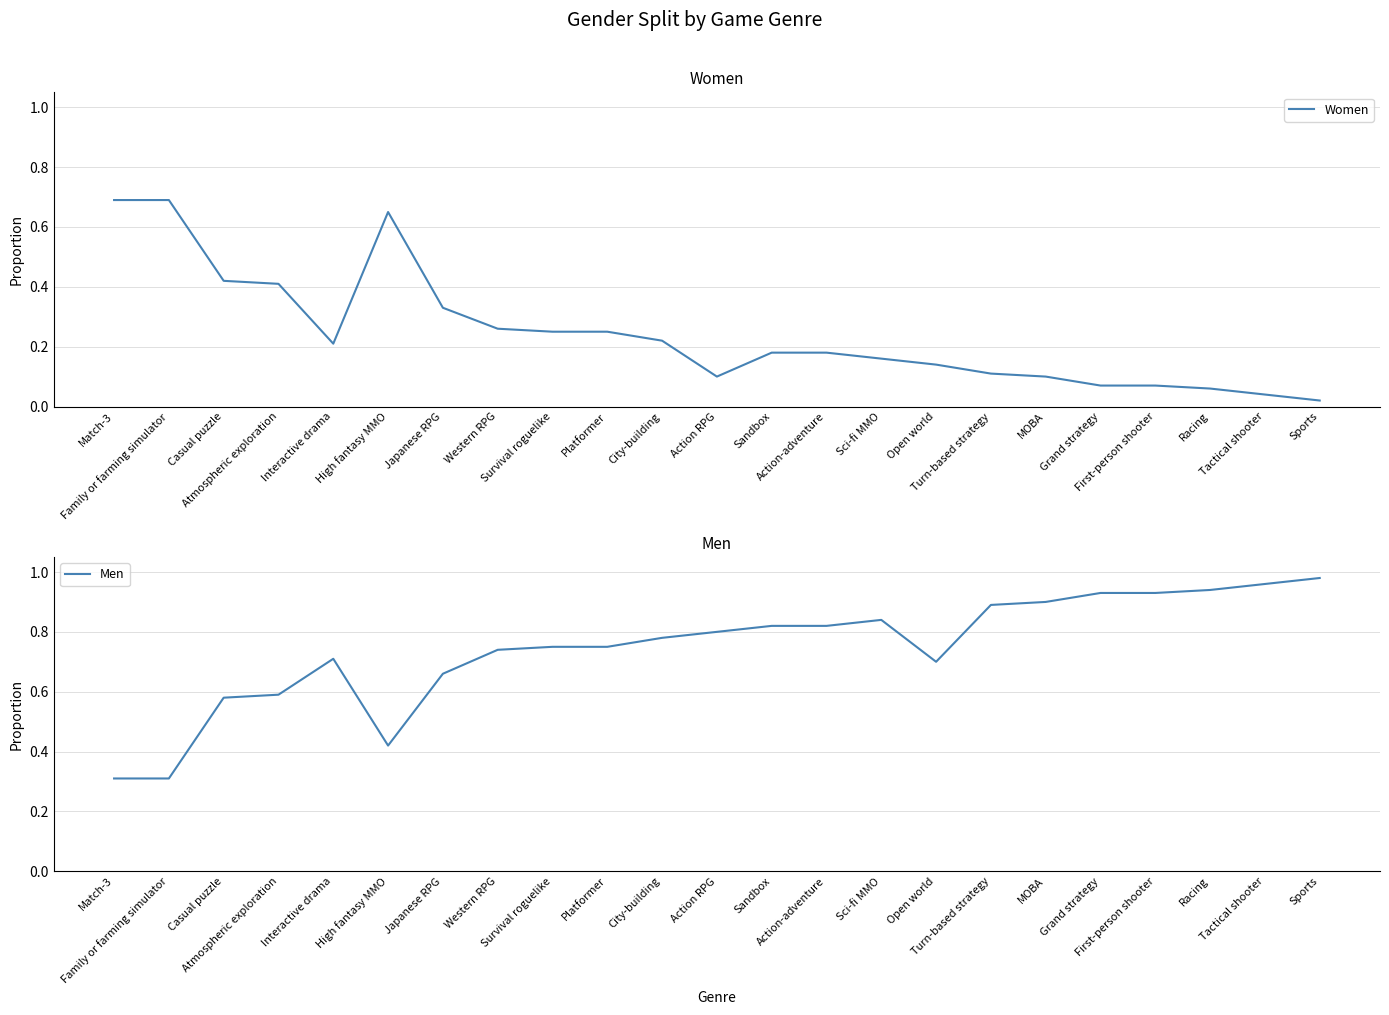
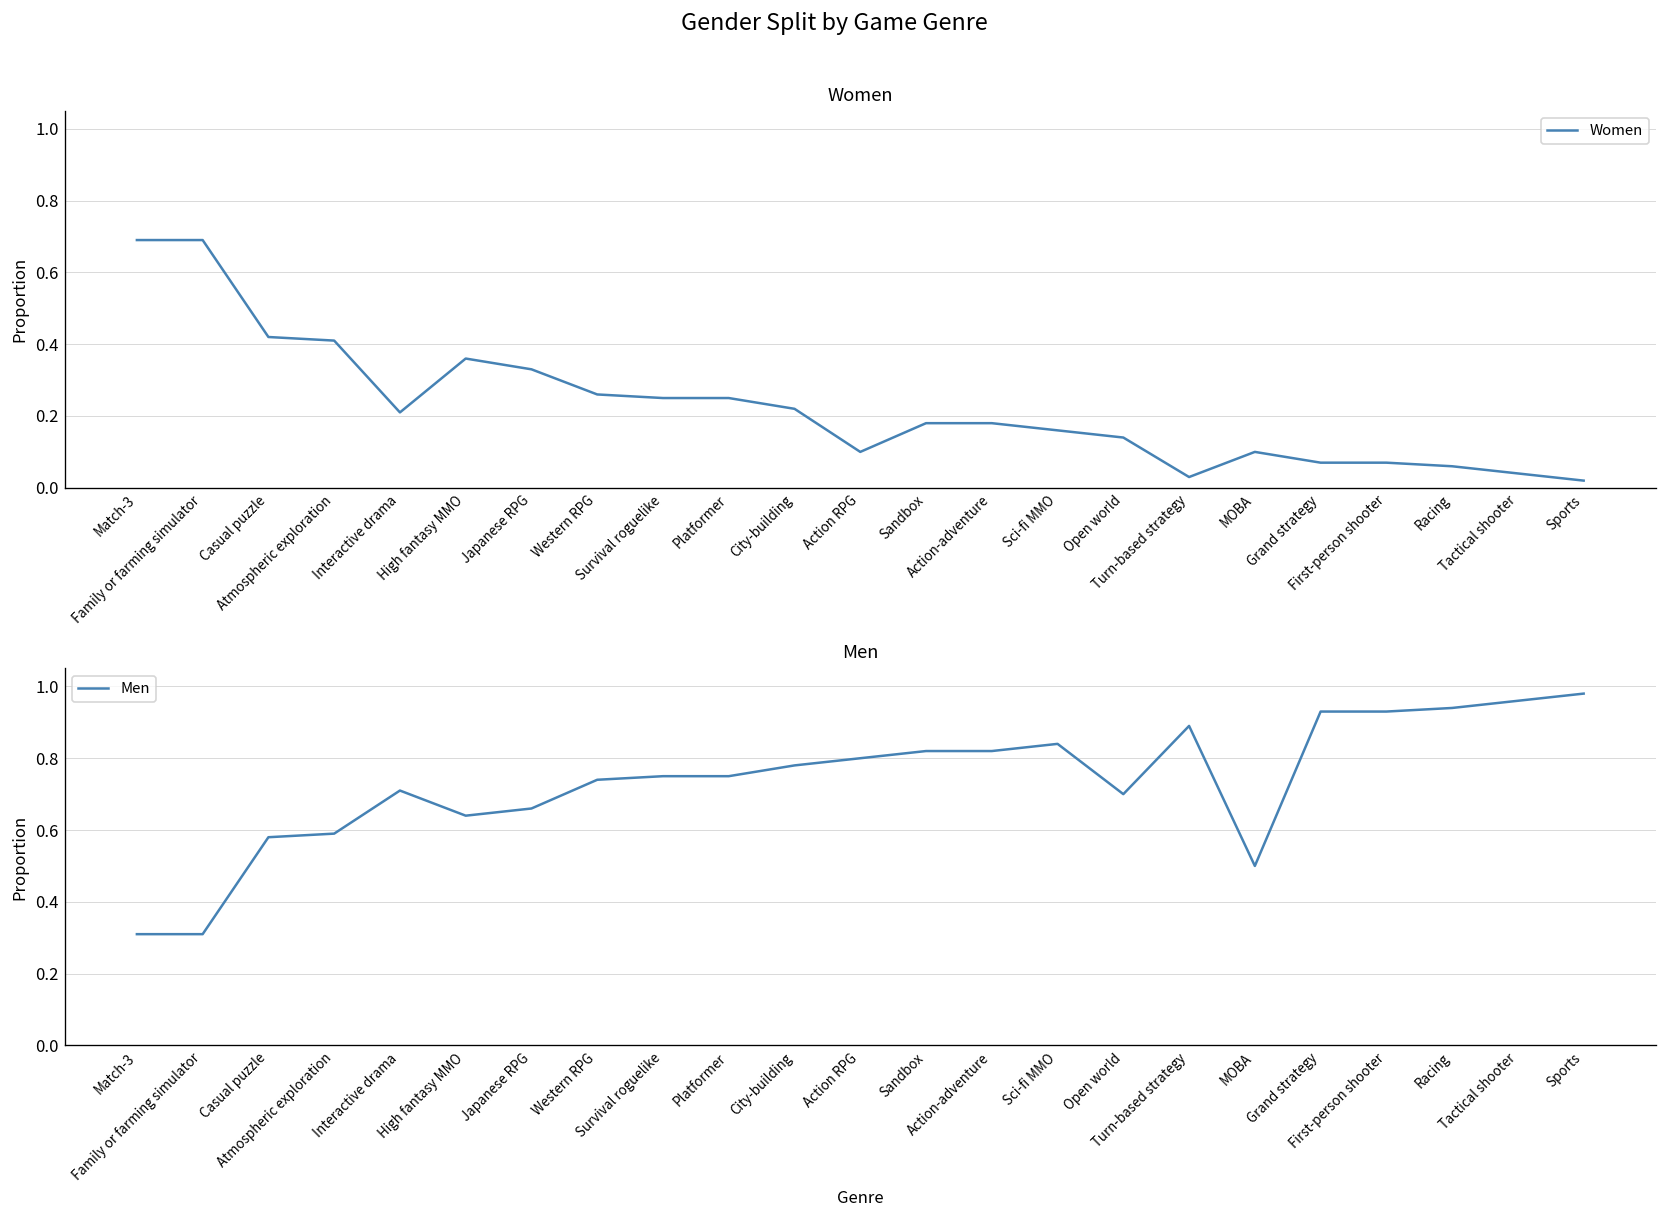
  {
    "Women": {
      "Match-3": 0.69,
      "Family or farming simulator": 0.69,
      "Casual puzzle": 0.42,
      "Atmospheric exploration": 0.41,
      "Interactive drama": 0.21,
-     "High fantasy MMO": 0.65,
+     "High fantasy MMO": 0.36,
      "Japanese RPG": 0.33,
      "Western RPG": 0.26,
      "Survival roguelike": 0.25,
      "Platformer": 0.25,
      "City-building": 0.22,
      "Action RPG": 0.10,
      "Sandbox": 0.18,
      "Action-adventure": 0.18,
      "Sci-fi MMO": 0.16,
      "Open world": 0.14,
-     "Turn-based strategy": 0.11,
+     "Turn-based strategy": 0.03,
      "MOBA": 0.10,
      "Grand strategy": 0.07,
      "First-person shooter": 0.07,
      "Racing": 0.06,
      "Tactical shooter": 0.04,
      "Sports": 0.02
    },
    "Men": {
      "Match-3": 0.31,
      "Family or farming simulator": 0.31,
      "Casual puzzle": 0.58,
      "Atmospheric exploration": 0.59,
      "Interactive drama": 0.71,
-     "High fantasy MMO": 0.42,
+     "High fantasy MMO": 0.64,
      "Japanese RPG": 0.66,
      "Western RPG": 0.74,
      "Survival roguelike": 0.75,
      "Platformer": 0.75,
      "City-building": 0.78,
      "Action RPG": 0.80,
      "Sandbox": 0.82,
      "Action-adventure": 0.82,
      "Sci-fi MMO": 0.84,
      "Open world": 0.70,
      "Turn-based strategy": 0.89,
-     "MOBA": 0.9,
+     "MOBA": 0.5,
      "Grand strategy": 0.93,
      "First-person shooter": 0.93,
      "Racing": 0.94,
      "Tactical shooter": 0.96,
      "Sports": 0.98
    }
  }
